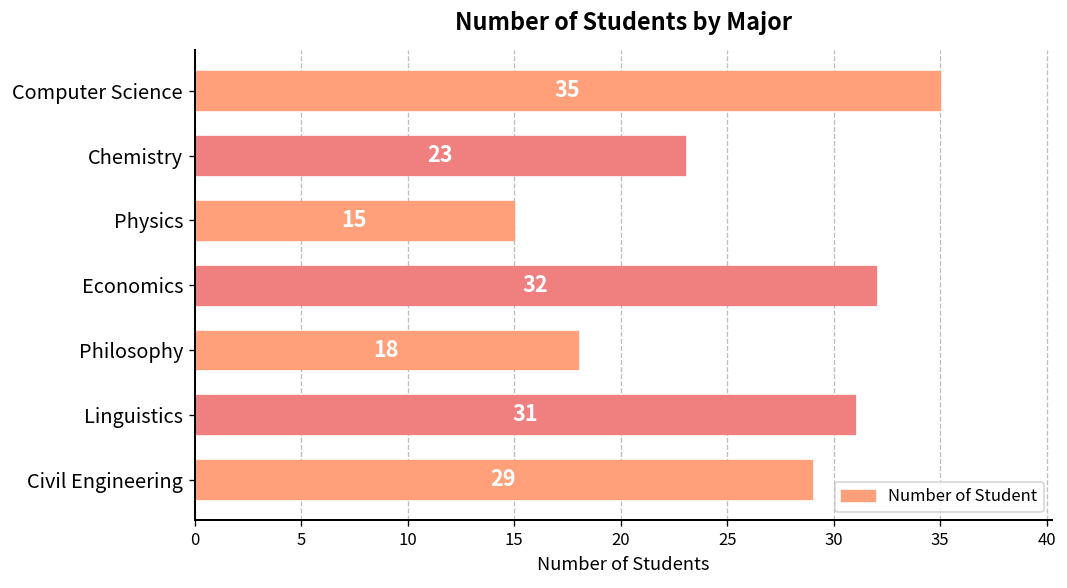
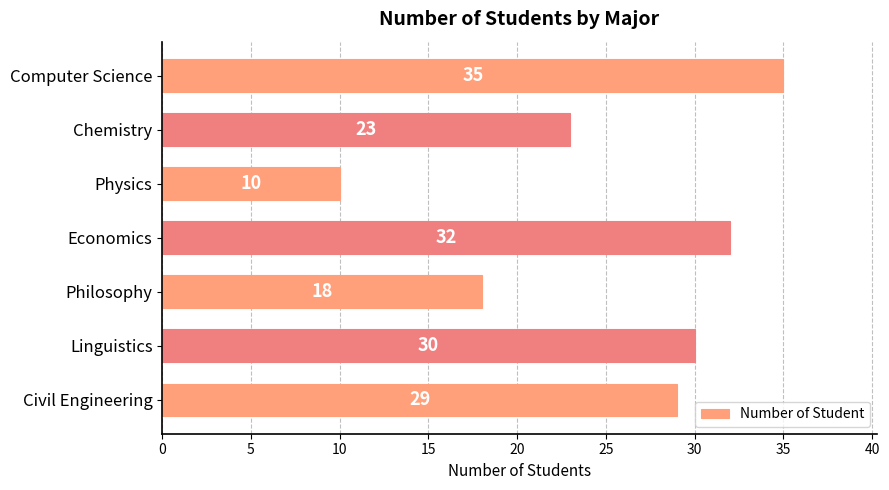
  {
    "Computer Science": 35,
    "Chemistry": 23,
-   "Physics": 15,
+   "Physics": 10,
    "Economics": 32,
    "Philosophy": 18,
-   "Linguistics": 31,
+   "Linguistics": 30,
    "Civil Engineering": 29
  }
